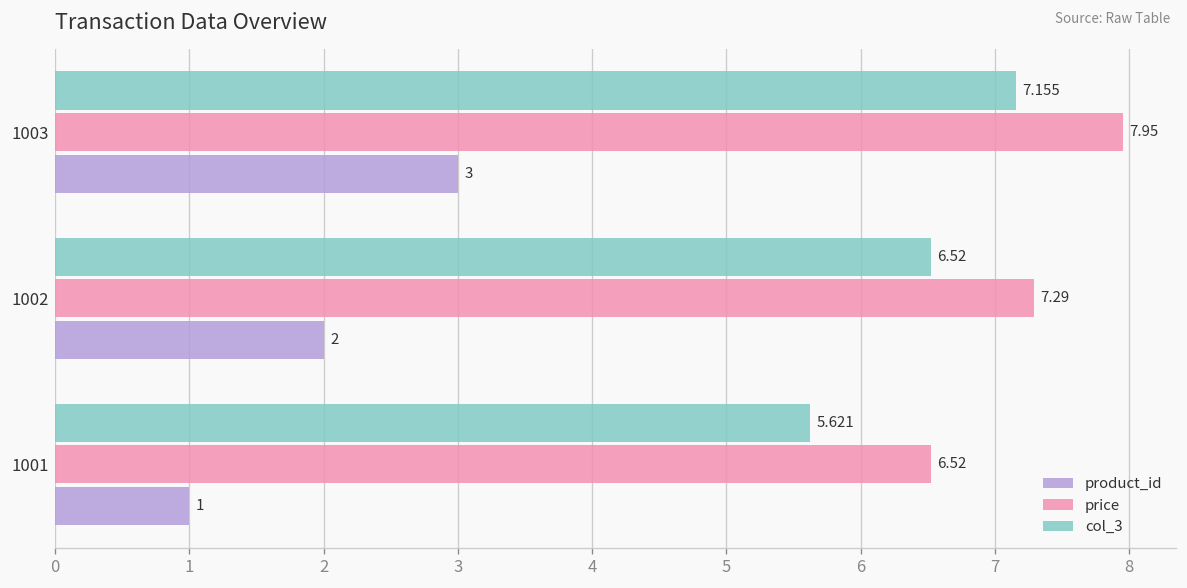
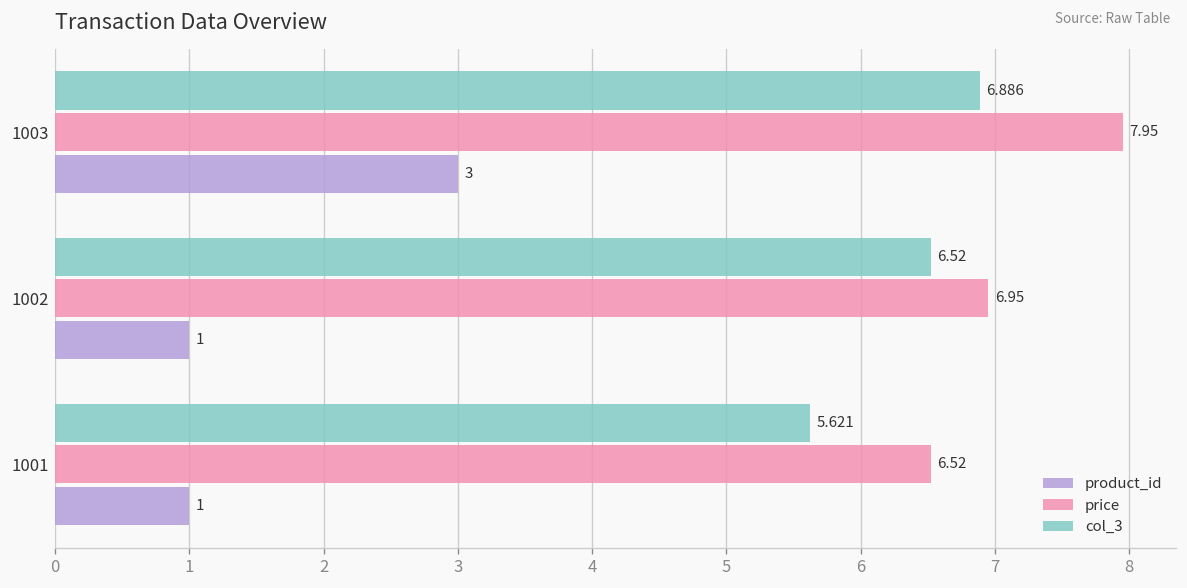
  {
    "product_id": {
      "1003": 3,
-     "1002": 2,
+     "1002": 1,
      "1001": 1
    },
    "price": {
      "1003": 7.95,
-     "1002": 7.29,
+     "1002": 6.95,
      "1001": 6.52
    },
    "col_3": {
-     "1003": 7.155,
+     "1003": 6.886,
      "1002": 6.52,
      "1001": 5.621
    }
  }
